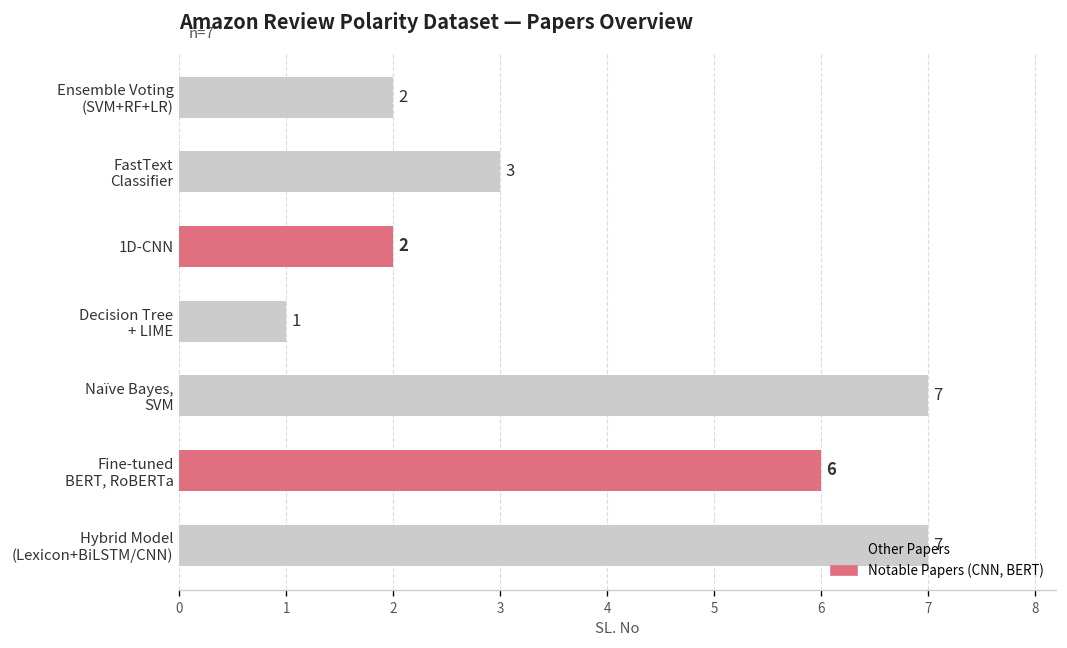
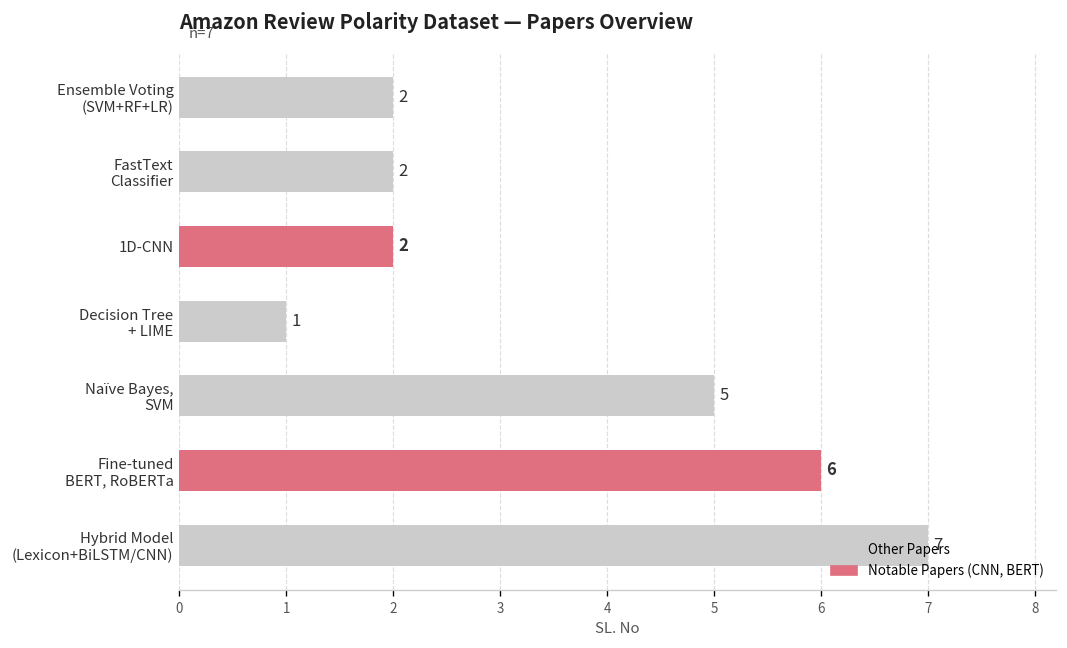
  {
    "Ensemble Voting (SVM+RF+LR)": 2,
-   "FastText Classifier": 3,
+   "FastText Classifier": 2,
    "1D-CNN": 2,
    "Decision Tree + LIME": 1,
-   "Naïve Bayes, SVM": 7,
+   "Naïve Bayes, SVM": 5,
    "Fine-tuned BERT, RoBERTa": 6,
    "Hybrid Model (Lexicon+BiLSTM/CNN)": 7
  }
